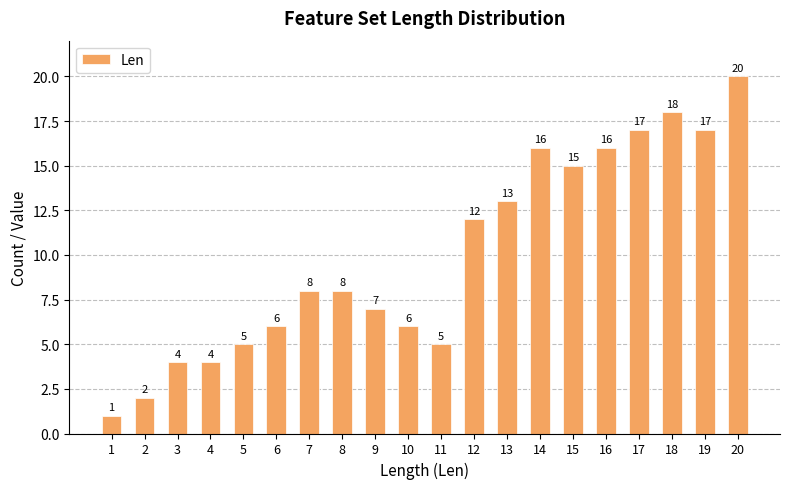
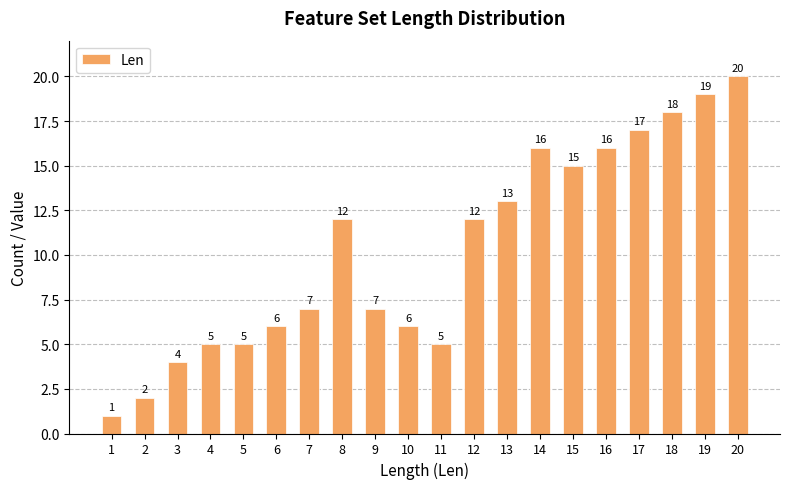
  {
    "1": 1,
    "2": 2,
    "3": 4,
-   "4": 4,
+   "4": 5,
    "5": 5,
    "6": 6,
-   "7": 8,
-   "8": 8,
+   "7": 7,
+   "8": 12,
    "9": 7,
    "10": 6,
    "11": 5,
    "12": 12,
    "13": 13,
    "14": 16,
    "15": 15,
    "16": 16,
    "17": 17,
    "18": 18,
-   "19": 17,
+   "19": 19,
    "20": 20
  }
